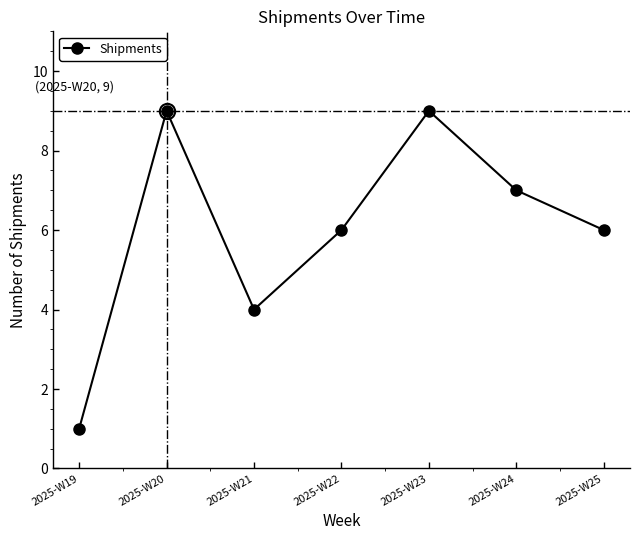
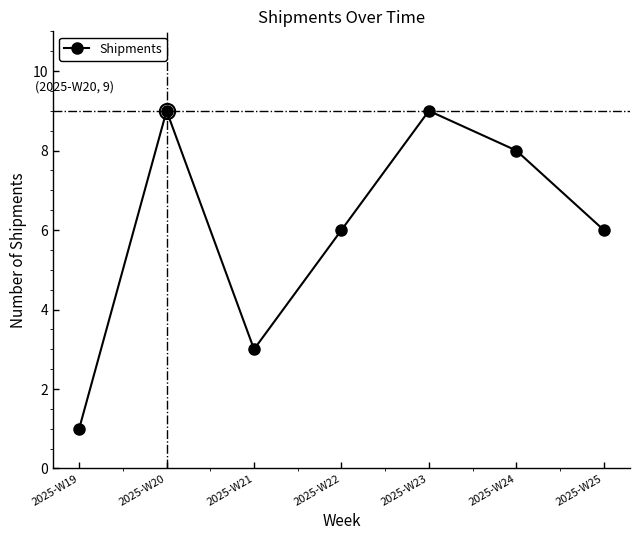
  {
    "Shipments": {
      "2025-W19": 1,
-     "2025-W21": 4,
+     "2025-W21": 3,
      "2025-W22": 6,
      "2025-W23": 9,
-     "2025-W24": 7,
+     "2025-W24": 8,
      "2025-W25": 6
    }
  }
